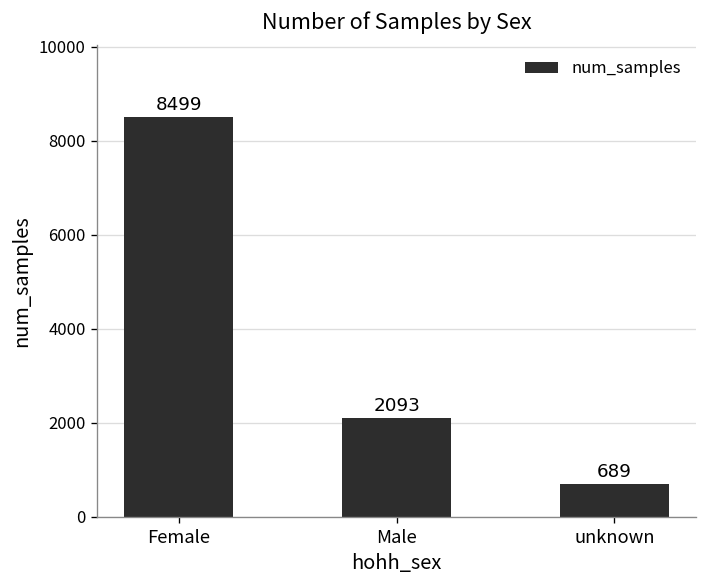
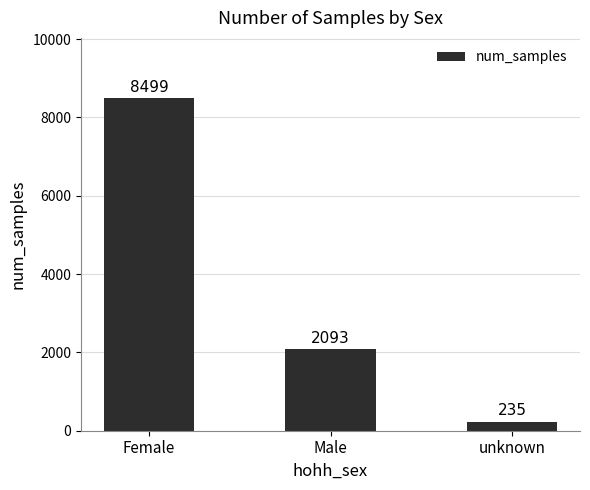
  {
    "Female": 8499,
    "Male": 2093,
-   "unknown": 689
+   "unknown": 235
  }
